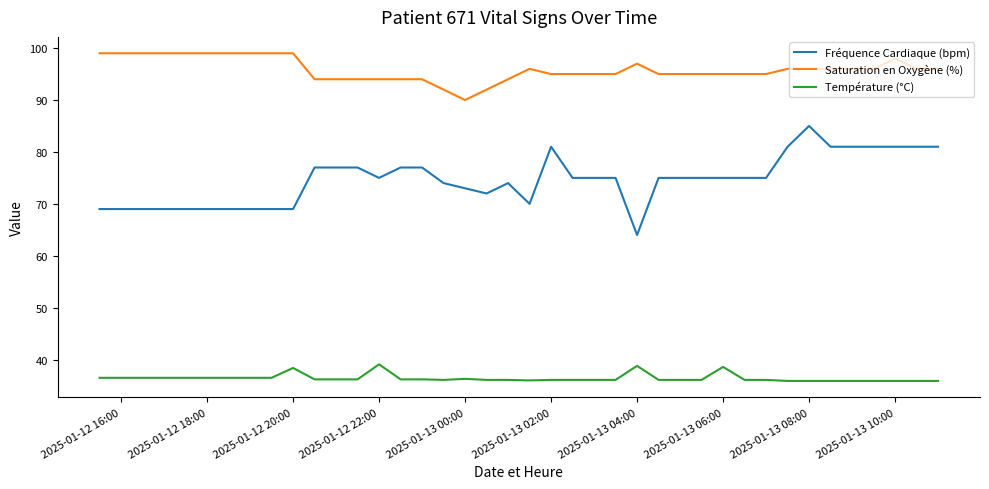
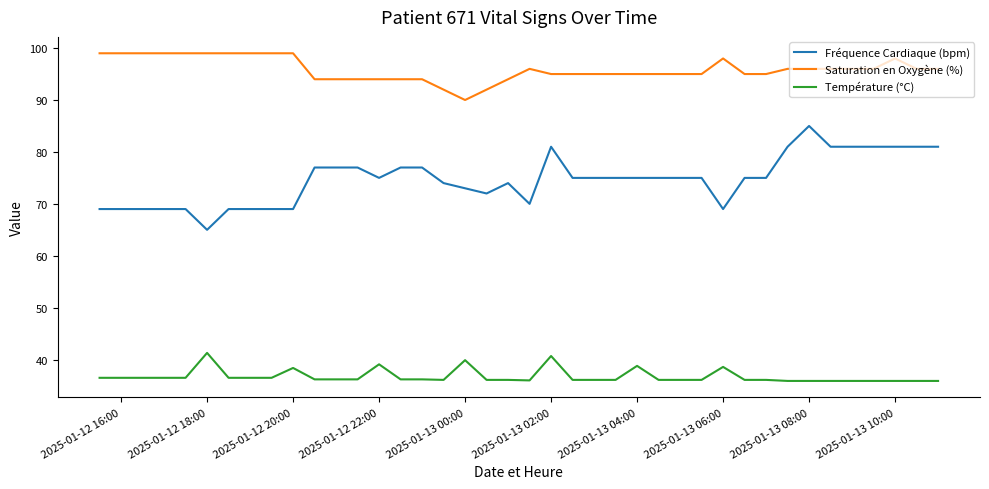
  {
    "Fréquence Cardiaque (bpm)": {
      "2025-01-12 16:00": 69,
-     "2025-01-12 18:00": 69,
+     "2025-01-12 18:00": 65,
      "2025-01-12 20:00": 69,
      "2025-01-12 22:00": 75,
      "2025-01-13 00:00": 73,
      "2025-01-13 02:00": 81,
-     "2025-01-13 04:00": 64,
-     "2025-01-13 06:00": 75,
+     "2025-01-13 04:00": 75,
+     "2025-01-13 06:00": 69,
      "2025-01-13 08:00": 85,
      "2025-01-13 10:00": 81
    },
    "Saturation en Oxygène (%)": {
      "2025-01-12 16:00": 99,
      "2025-01-12 18:00": 99,
      "2025-01-12 20:00": 99,
      "2025-01-12 22:00": 94,
      "2025-01-13 00:00": 90,
      "2025-01-13 02:00": 95,
-     "2025-01-13 04:00": 97,
-     "2025-01-13 06:00": 95
+     "2025-01-13 04:00": 95,
+     "2025-01-13 06:00": 98
    },
    "Température (°C)": {
      "2025-01-12 16:00": 37,
-     "2025-01-12 18:00": 37,
+     "2025-01-12 18:00": 41,
      "2025-01-12 20:00": 38,
      "2025-01-12 22:00": 39,
-     "2025-01-13 00:00": 36,
-     "2025-01-13 02:00": 36,
+     "2025-01-13 00:00": 40,
+     "2025-01-13 02:00": 41,
      "2025-01-13 04:00": 39,
      "2025-01-13 06:00": 39,
      "2025-01-13 08:00": 36,
      "2025-01-13 10:00": 36
    }
  }
